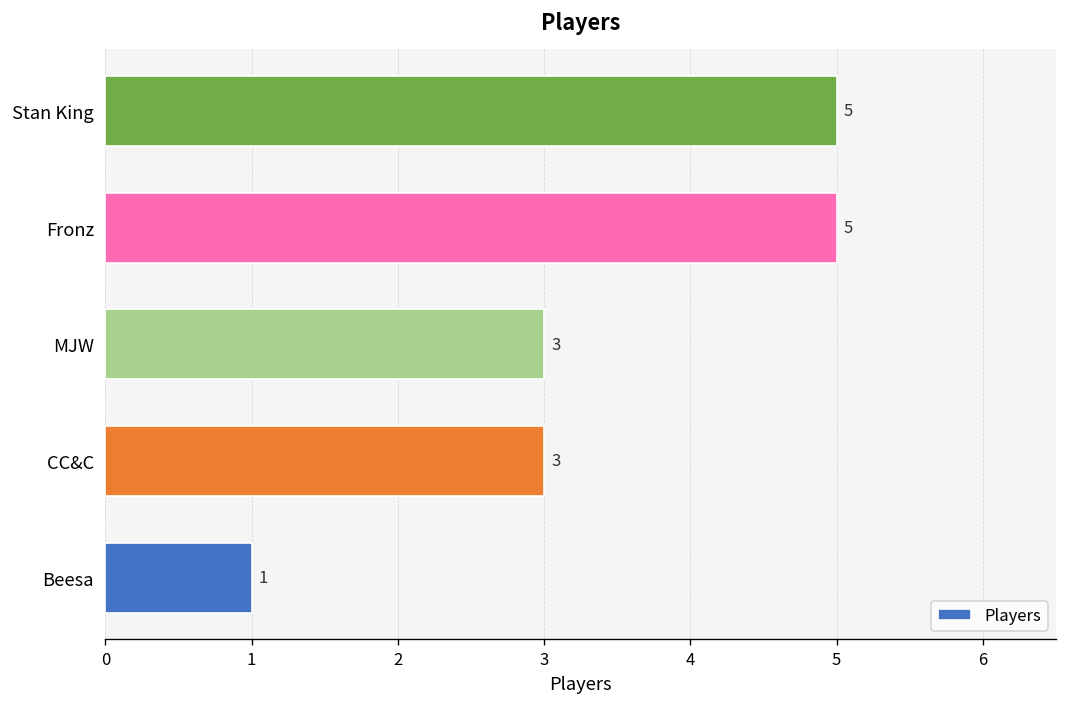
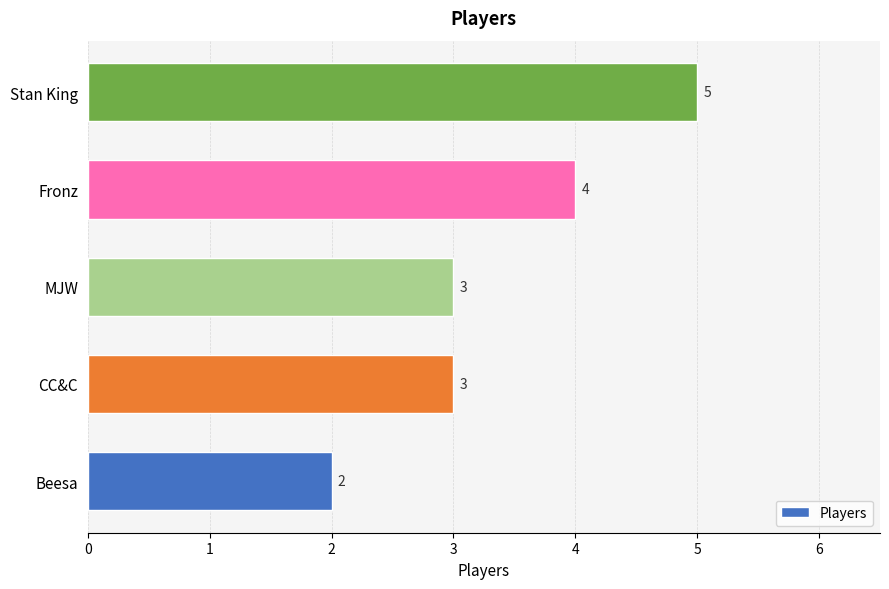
  {
    "Stan King": 5,
-   "Fronz": 5,
+   "Fronz": 4,
    "MJW": 3,
    "CC&C": 3,
-   "Beesa": 1
+   "Beesa": 2
  }
